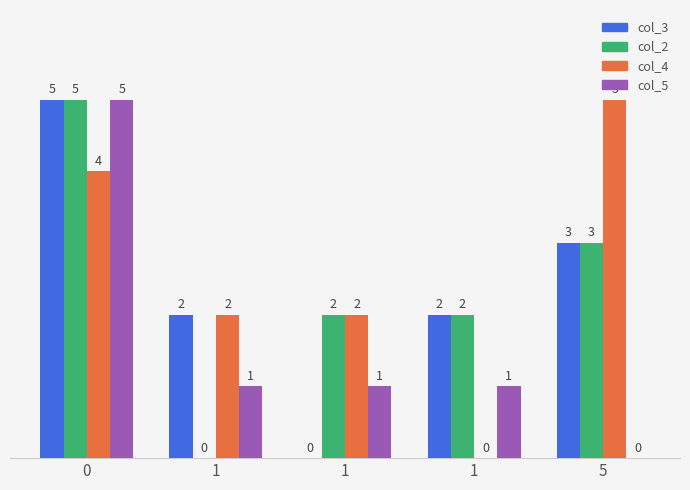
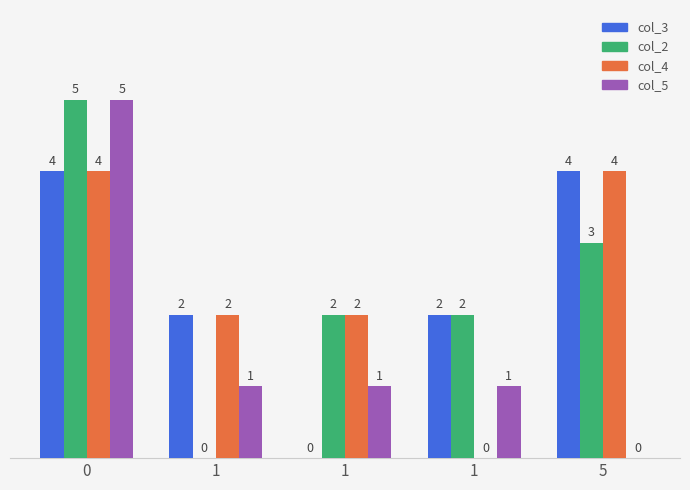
  {
    "col_3": {
-     "0": 5,
-     "5": 3
+     "0": 4,
+     "5": 4
    },
    "col_2": {
      "0": 5,
      "5": 3
    },
    "col_4": {
      "0": 4,
-     "5": 5
+     "5": 4
    },
    "col_5": {
      "0": 5,
      "5": 0
    }
  }
